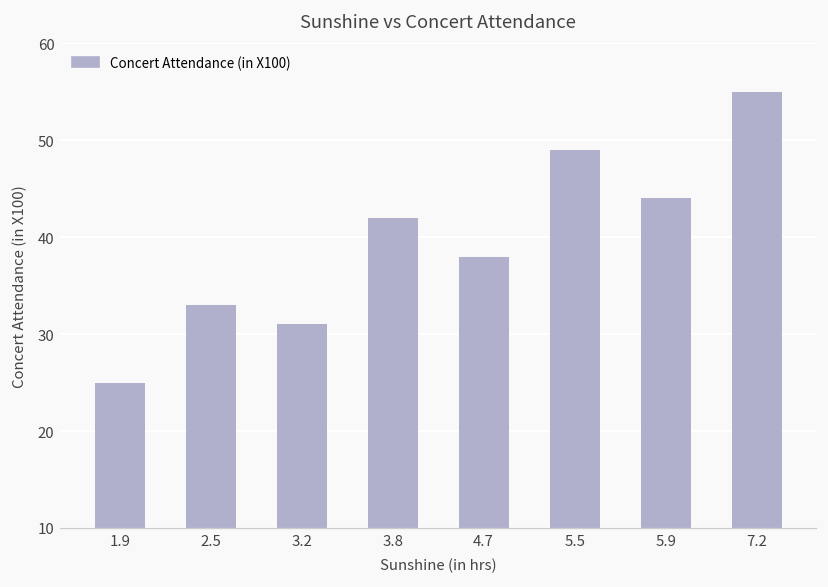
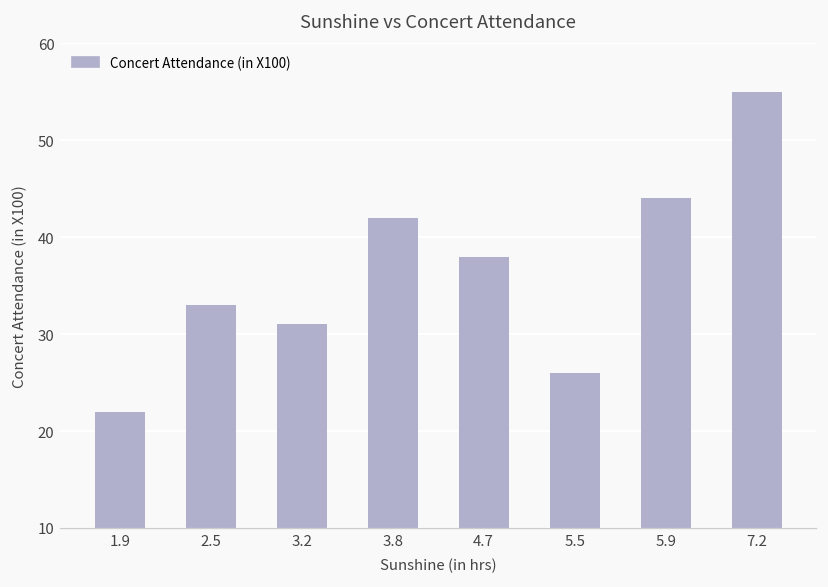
  {
-   "1.9": 25,
+   "1.9": 22,
    "2.5": 33,
    "3.2": 31,
    "3.8": 42,
    "4.7": 38,
-   "5.5": 49,
+   "5.5": 26,
    "5.9": 44,
    "7.2": 55
  }
